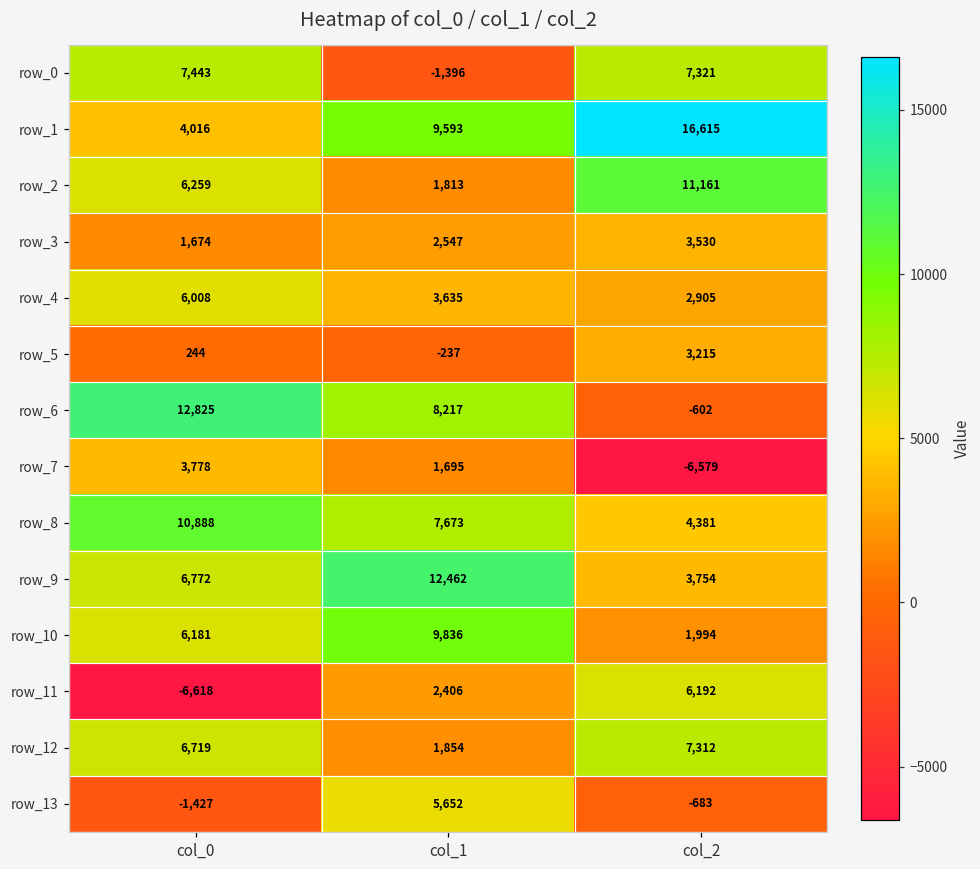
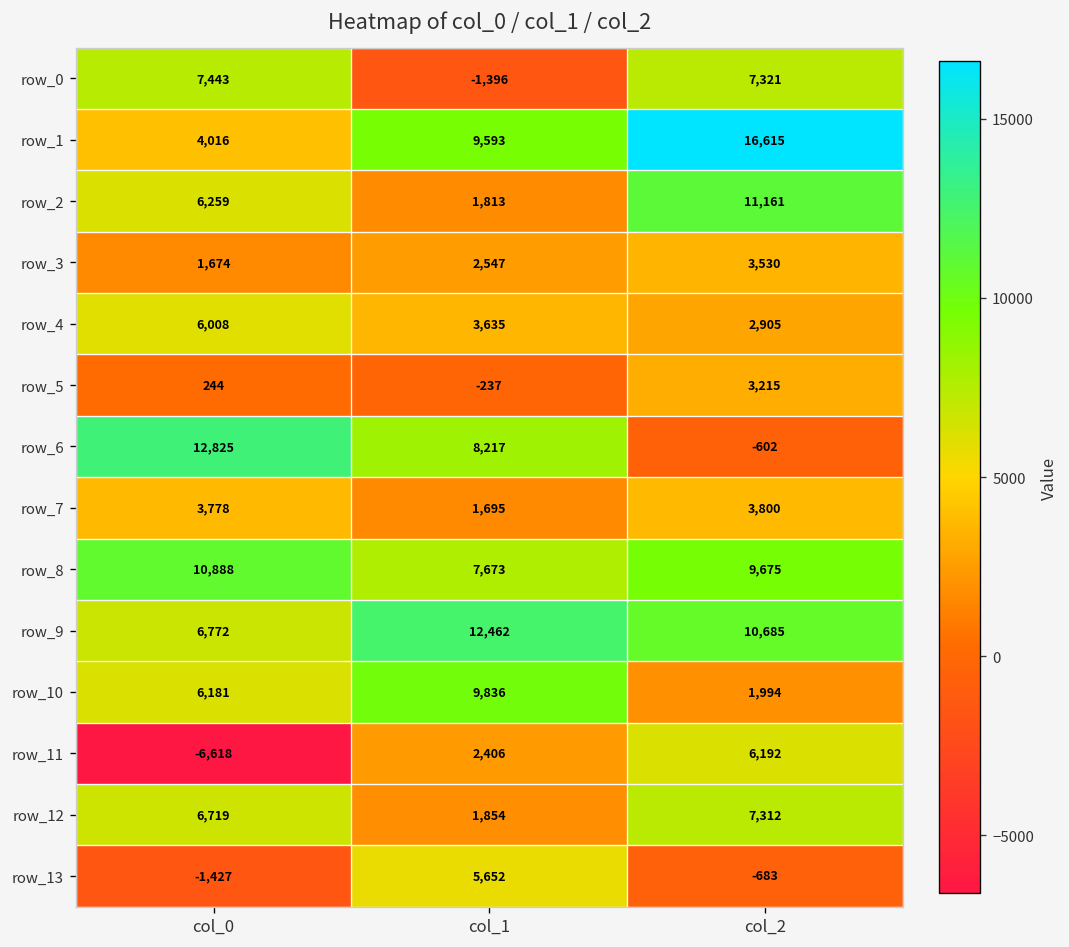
  {
    "row_0": {
      "col_0": "7,443",
      "col_1": "-1,396",
      "col_2": "7,321"
    },
    "row_1": {
      "col_0": "4,016",
      "col_1": "9,593",
      "col_2": "16,615"
    },
    "row_2": {
      "col_0": "6,259",
      "col_1": "1,813",
      "col_2": "11,161"
    },
    "row_3": {
      "col_0": "1,674",
      "col_1": "2,547",
      "col_2": "3,530"
    },
    "row_4": {
      "col_0": "6,008",
      "col_1": "3,635",
      "col_2": "2,905"
    },
    "row_5": {
      "col_0": "244",
      "col_1": "-237",
      "col_2": "3,215"
    },
    "row_6": {
      "col_0": "12,825",
      "col_1": "8,217",
      "col_2": "-602"
    },
    "row_7": {
      "col_0": "3,778",
      "col_1": "1,695",
-     "col_2": "-6,579"
+     "col_2": "3,800"
    },
    "row_8": {
      "col_0": "10,888",
      "col_1": "7,673",
-     "col_2": "4,381"
+     "col_2": "9,675"
    },
    "row_9": {
      "col_0": "6,772",
      "col_1": "12,462",
-     "col_2": "3,754"
+     "col_2": "10,685"
    },
    "row_10": {
      "col_0": "6,181",
      "col_1": "9,836",
      "col_2": "1,994"
    },
    "row_11": {
      "col_0": "-6,618",
      "col_1": "2,406",
      "col_2": "6,192"
    },
    "row_12": {
      "col_0": "6,719",
      "col_1": "1,854",
      "col_2": "7,312"
    },
    "row_13": {
      "col_0": "-1,427",
      "col_1": "5,652",
      "col_2": "-683"
    }
  }
